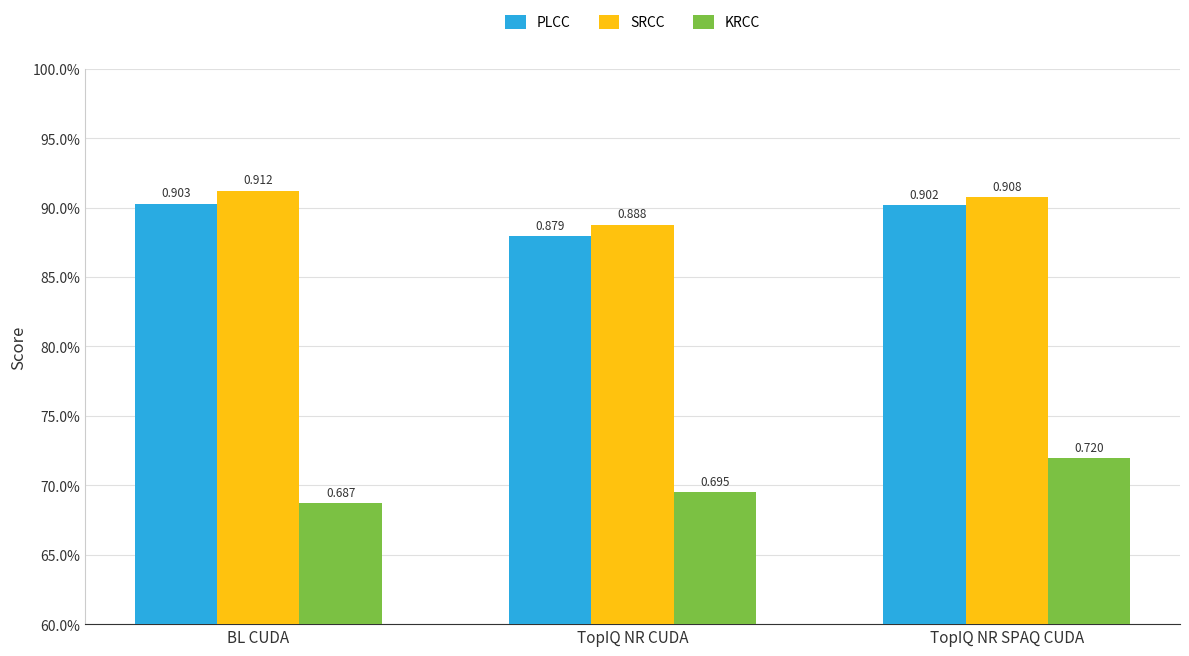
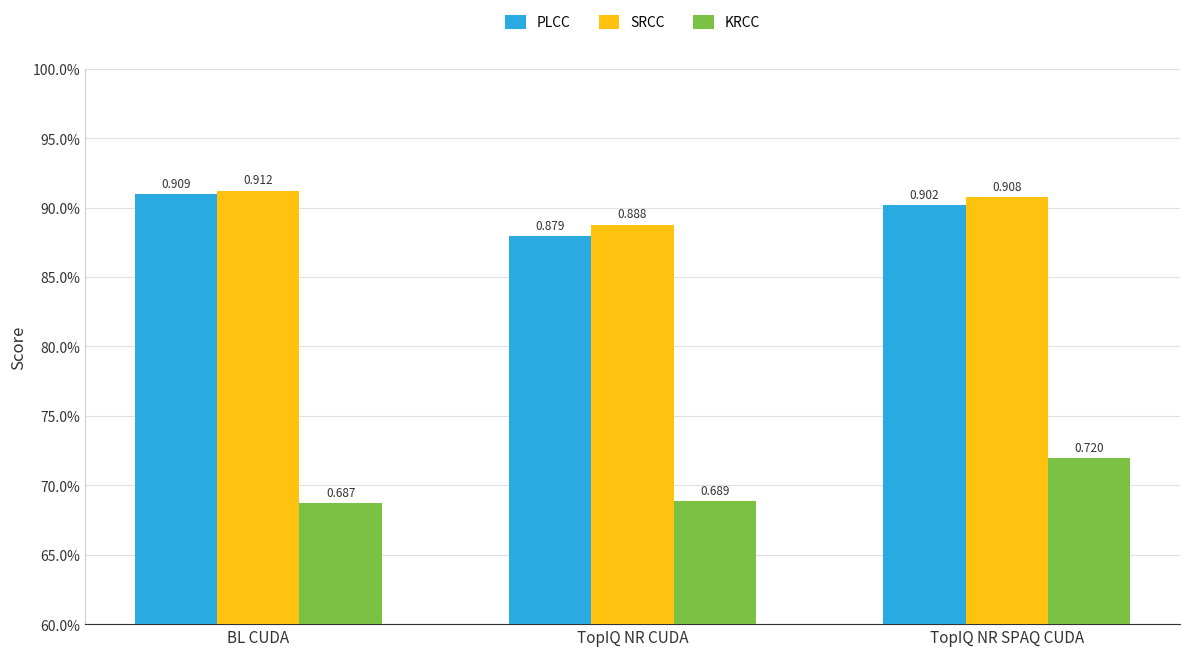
  {
    "PLCC": {
-     "BL CUDA": 0.903,
+     "BL CUDA": 0.909,
      "TopIQ NR CUDA": 0.879,
      "TopIQ NR SPAQ CUDA": 0.902
    },
    "SRCC": {
      "BL CUDA": 0.912,
      "TopIQ NR CUDA": 0.888,
      "TopIQ NR SPAQ CUDA": 0.908
    },
    "KRCC": {
      "BL CUDA": 0.687,
-     "TopIQ NR CUDA": 0.695,
+     "TopIQ NR CUDA": 0.689,
      "TopIQ NR SPAQ CUDA": 0.720
    }
  }
